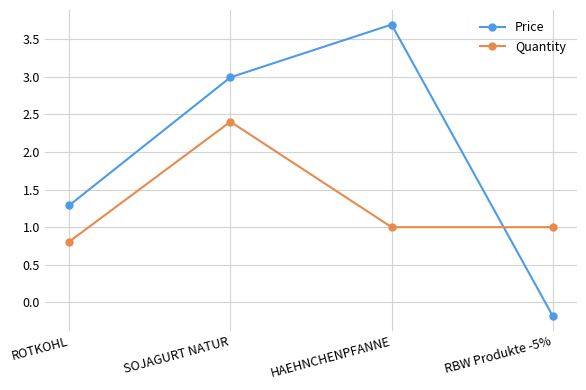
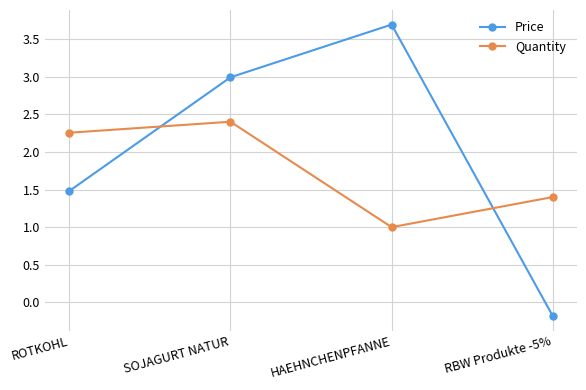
  {
    "Price": {
-     "ROTKOHL": 1.3,
+     "ROTKOHL": 1.5,
      "SOJAGURT NATUR": 3.0,
      "HAEHNCHENPFANNE": 3.7,
      "RBW Produkte -5%": -0.2
    },
    "Quantity": {
-     "ROTKOHL": 0.8,
+     "ROTKOHL": 2.3,
      "SOJAGURT NATUR": 2.4,
      "HAEHNCHENPFANNE": 1.0,
-     "RBW Produkte -5%": 1.0
+     "RBW Produkte -5%": 1.4
    }
  }
